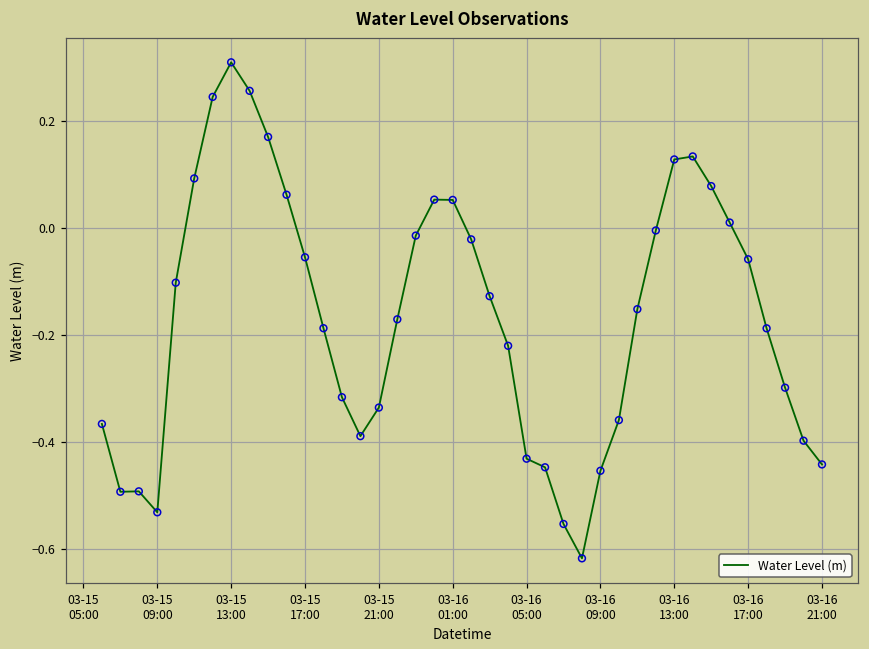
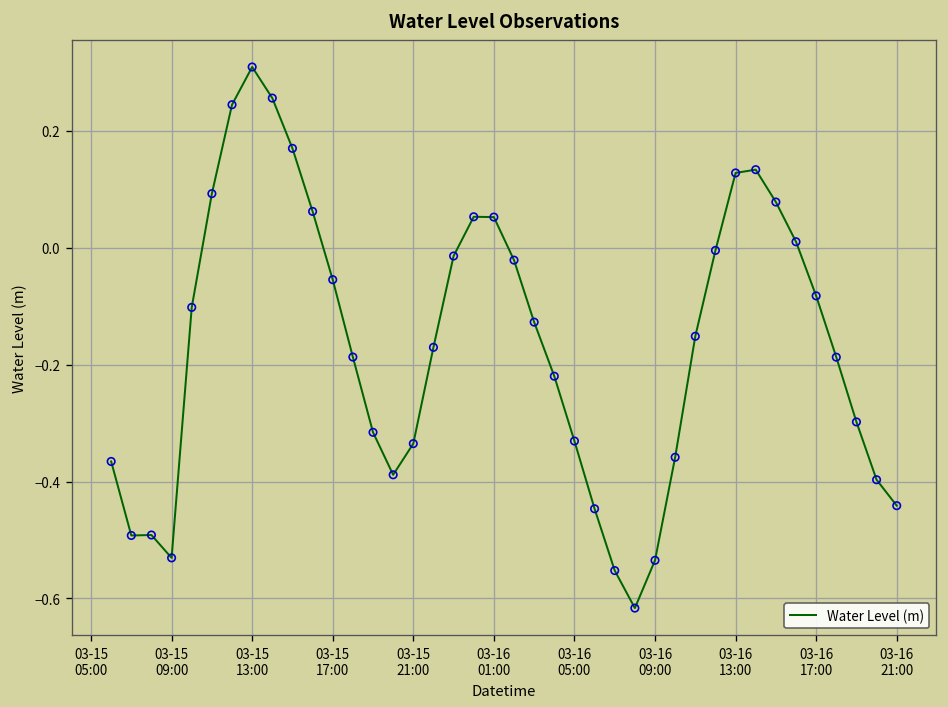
  {
    "03-15 09:00": -0.53,
    "03-15 13:00": 0.31,
    "03-15 17:00": -0.05,
    "03-15 21:00": -0.34,
    "03-16 01:00": 0.05,
-   "03-16 05:00": -0.43,
-   "03-16 09:00": -0.45,
+   "03-16 05:00": -0.33,
+   "03-16 09:00": -0.53,
    "03-16 13:00": 0.13,
-   "03-16 17:00": -0.06,
+   "03-16 17:00": -0.08,
    "03-16 21:00": -0.44
  }
